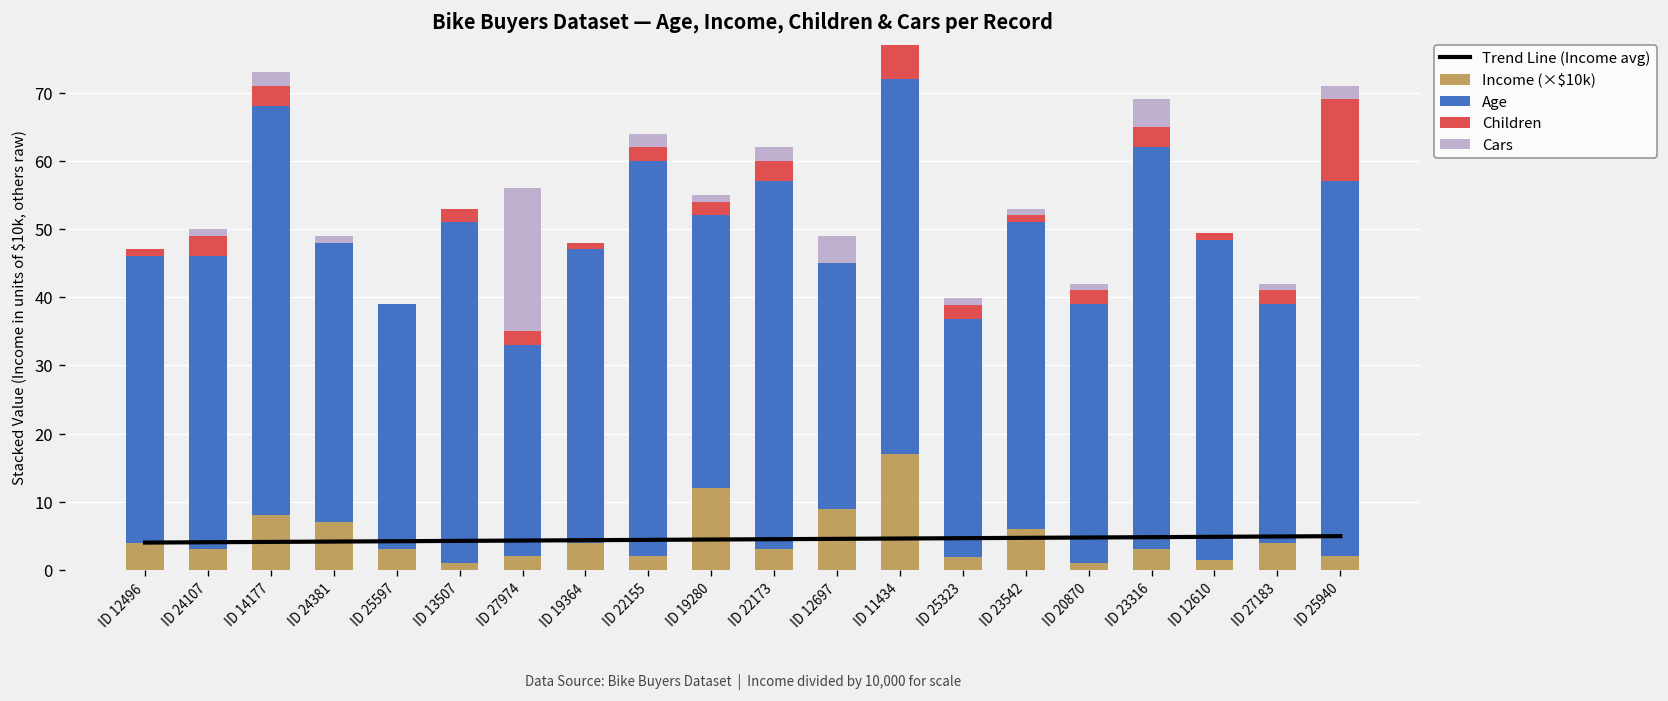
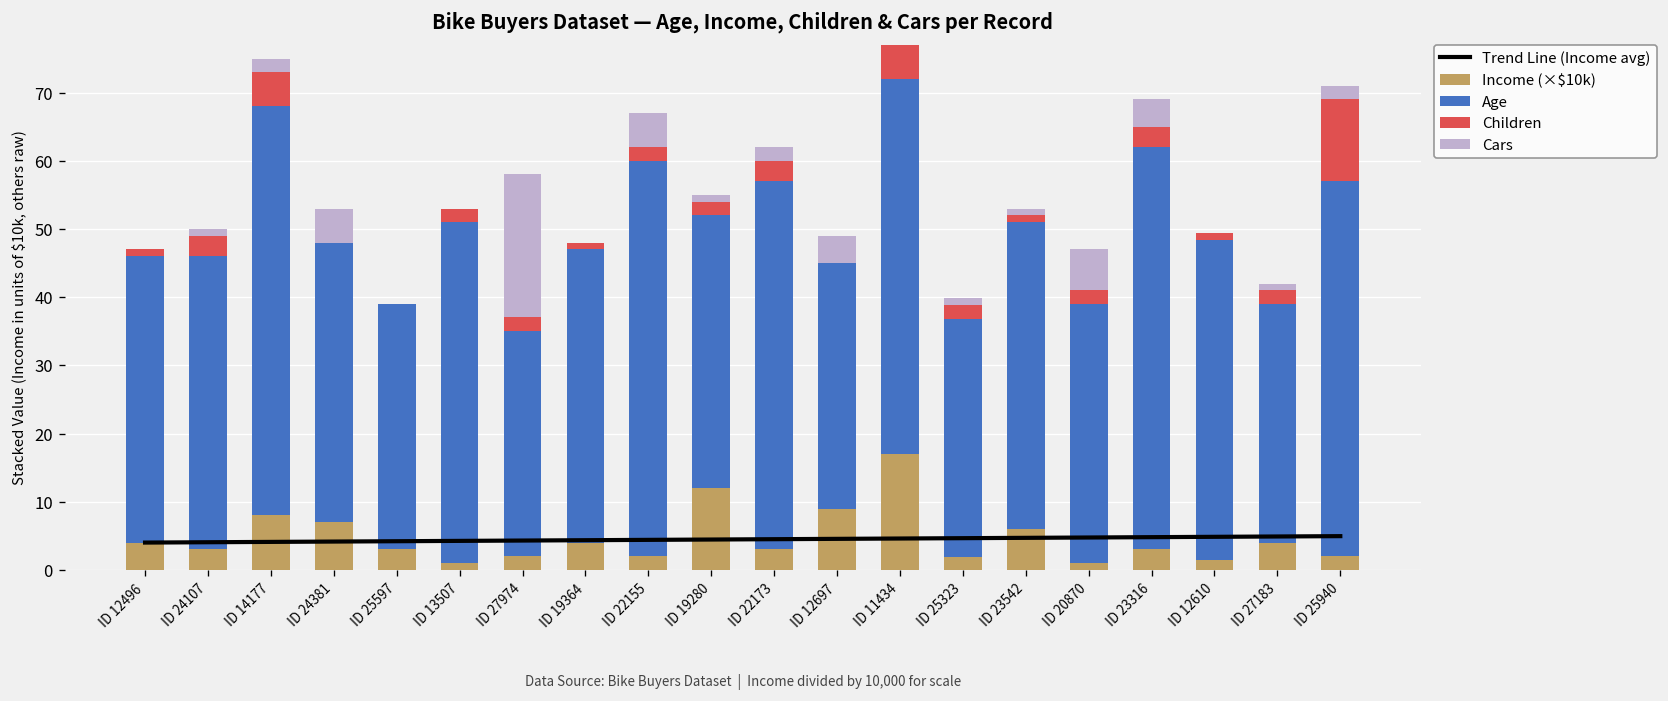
  {
    "Trend Line (Income avg)": {
      "ID 12496": 4,
      "ID 24107": 4,
      "ID 14177": 4,
      "ID 24381": 4,
      "ID 25597": 4,
      "ID 13507": 4,
      "ID 27974": 4,
      "ID 19364": 4,
      "ID 22155": 4,
      "ID 19280": 4,
      "ID 22173": 5,
      "ID 12697": 5,
      "ID 11434": 5,
      "ID 25323": 5,
      "ID 23542": 5,
      "ID 20870": 5,
      "ID 23316": 5,
      "ID 12610": 5,
      "ID 27183": 5,
      "ID 25940": 5
    },
    "Income (×$10k)": {
      "ID 12496": 4,
      "ID 24107": 3,
      "ID 14177": 8,
      "ID 24381": 7,
      "ID 25597": 3,
      "ID 13507": 1,
      "ID 27974": 2,
      "ID 19364": 4,
      "ID 22155": 2,
      "ID 19280": 12,
      "ID 22173": 3,
      "ID 12697": 9,
      "ID 11434": 17,
      "ID 25323": 2,
      "ID 23542": 6,
      "ID 20870": 1,
      "ID 23316": 3,
      "ID 12610": 1,
      "ID 27183": 4,
      "ID 25940": 2
    },
    "Age": {
      "ID 12496": 42,
      "ID 24107": 43,
      "ID 14177": 60,
      "ID 24381": 41,
      "ID 25597": 36,
      "ID 13507": 50,
-     "ID 27974": 31,
+     "ID 27974": 33,
      "ID 19364": 43,
      "ID 22155": 58,
      "ID 19280": 40,
      "ID 22173": 54,
      "ID 12697": 36,
      "ID 11434": 55,
      "ID 25323": 35,
      "ID 23542": 45,
      "ID 20870": 38,
      "ID 23316": 59,
      "ID 12610": 47,
      "ID 27183": 35,
      "ID 25940": 55
    },
    "Children": {
      "ID 12496": 1,
      "ID 24107": 3,
-     "ID 14177": 3,
+     "ID 14177": 5,
      "ID 24381": 0,
      "ID 25597": 0,
      "ID 13507": 2,
      "ID 27974": 2,
      "ID 19364": 1,
      "ID 22155": 2,
      "ID 19280": 2,
      "ID 22173": 3,
      "ID 12697": 0,
      "ID 11434": 5,
      "ID 25323": 2,
      "ID 23542": 1,
      "ID 20870": 2,
      "ID 23316": 3,
      "ID 12610": 1,
      "ID 27183": 2,
      "ID 25940": 12
    },
    "Cars": {
      "ID 12496": 0,
      "ID 24107": 1,
      "ID 14177": 2,
-     "ID 24381": 1,
+     "ID 24381": 5,
      "ID 25597": 0,
      "ID 13507": 0,
      "ID 27974": 21,
      "ID 19364": 0,
-     "ID 22155": 2,
+     "ID 22155": 5,
      "ID 19280": 1,
      "ID 22173": 2,
      "ID 12697": 4,
      "ID 11434": 0,
      "ID 25323": 1,
      "ID 23542": 1,
-     "ID 20870": 1,
+     "ID 20870": 6,
      "ID 23316": 4,
      "ID 12610": 0,
      "ID 27183": 1,
      "ID 25940": 2
    }
  }
